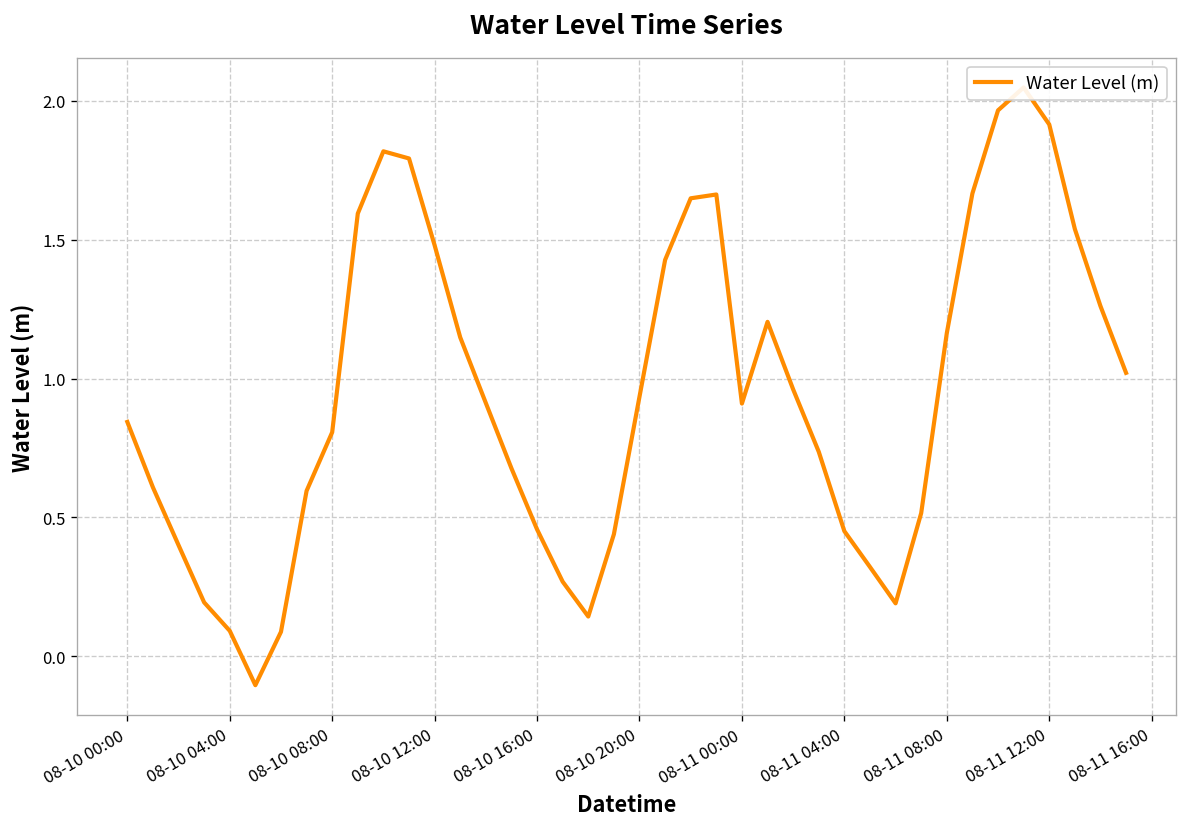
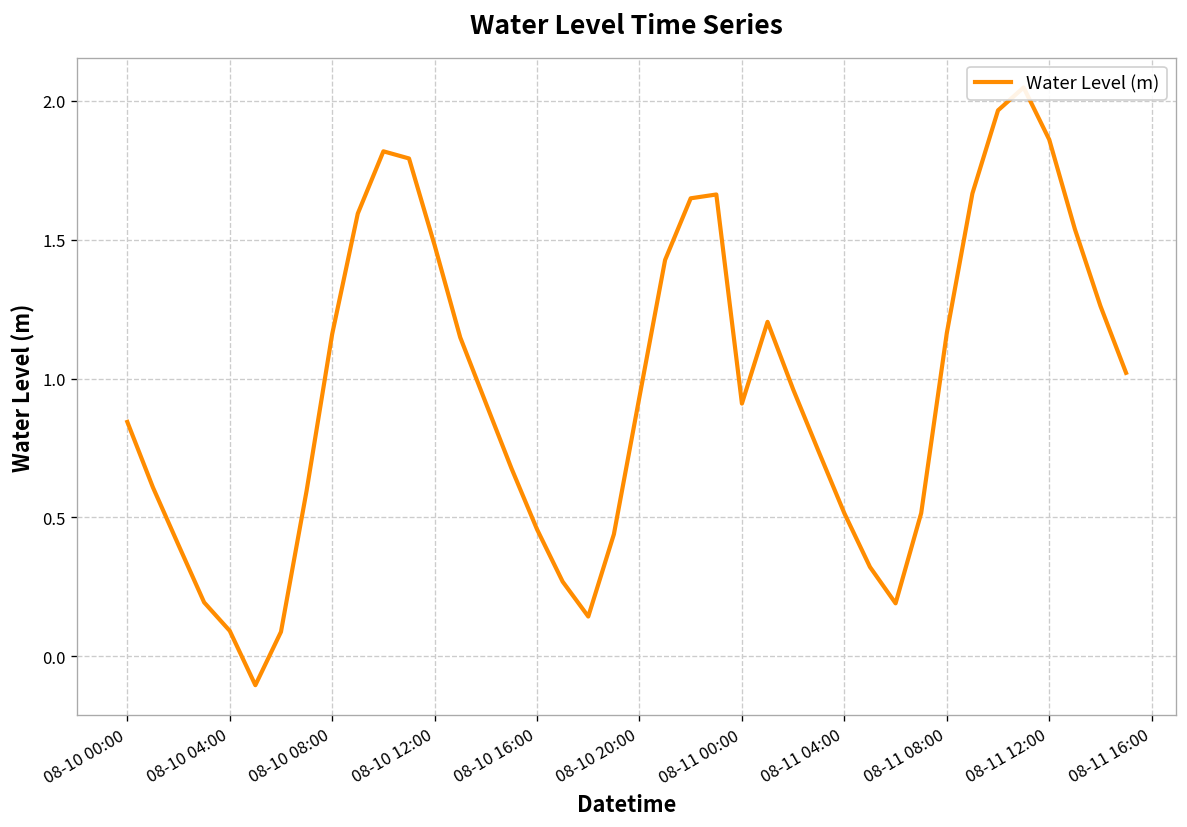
  {
    "08-10 00:00": 0.84,
    "08-10 04:00": 0.09,
-   "08-10 08:00": 0.81,
+   "08-10 08:00": 1.16,
    "08-10 12:00": 1.48,
    "08-10 16:00": 0.46,
    "08-10 20:00": 0.93,
    "08-11 00:00": 0.91,
-   "08-11 04:00": 0.45,
+   "08-11 04:00": 0.51,
    "08-11 08:00": 1.16,
-   "08-11 12:00": 1.91
+   "08-11 12:00": 1.86
  }
